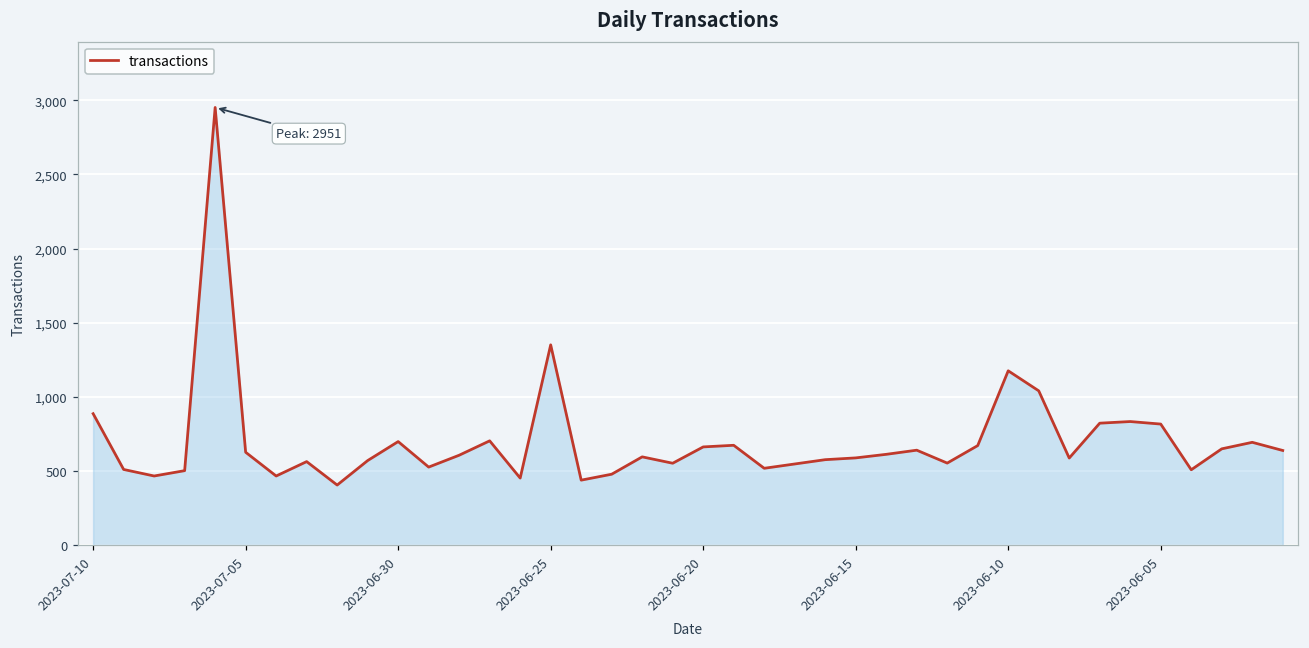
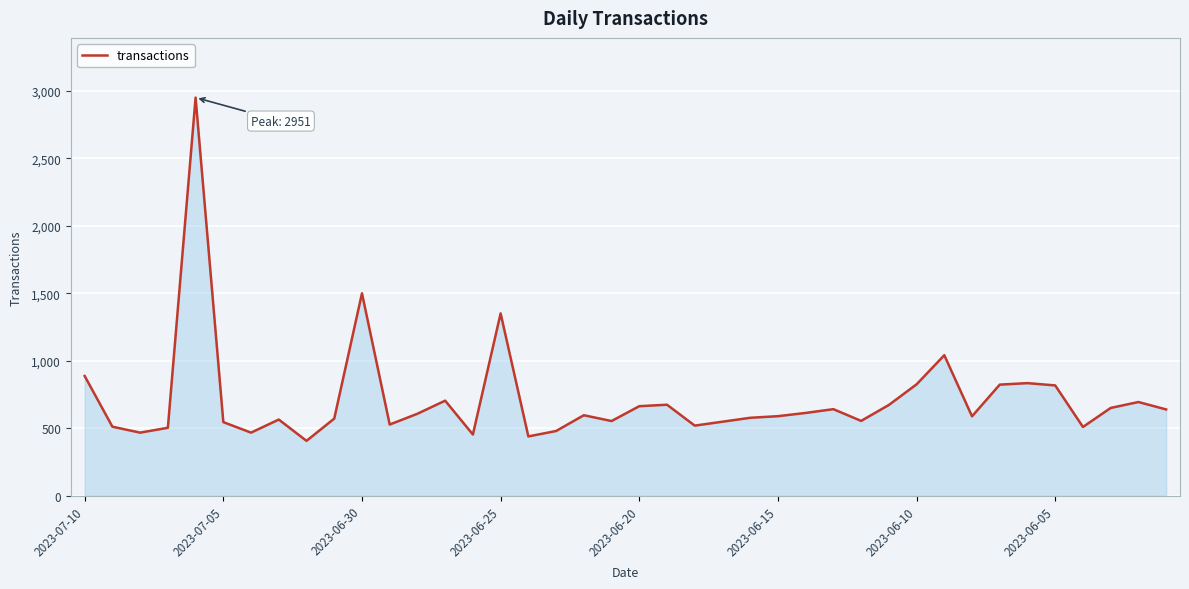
  {
    "2023-07-10": "890",
-   "2023-07-05": "630",
-   "2023-06-30": "700",
+   "2023-07-05": "550",
+   "2023-06-30": "1,500",
    "2023-06-25": "1,350",
    "2023-06-20": "660",
    "2023-06-15": "590",
-   "2023-06-10": "1,180",
+   "2023-06-10": "830",
    "2023-06-05": "820"
  }
